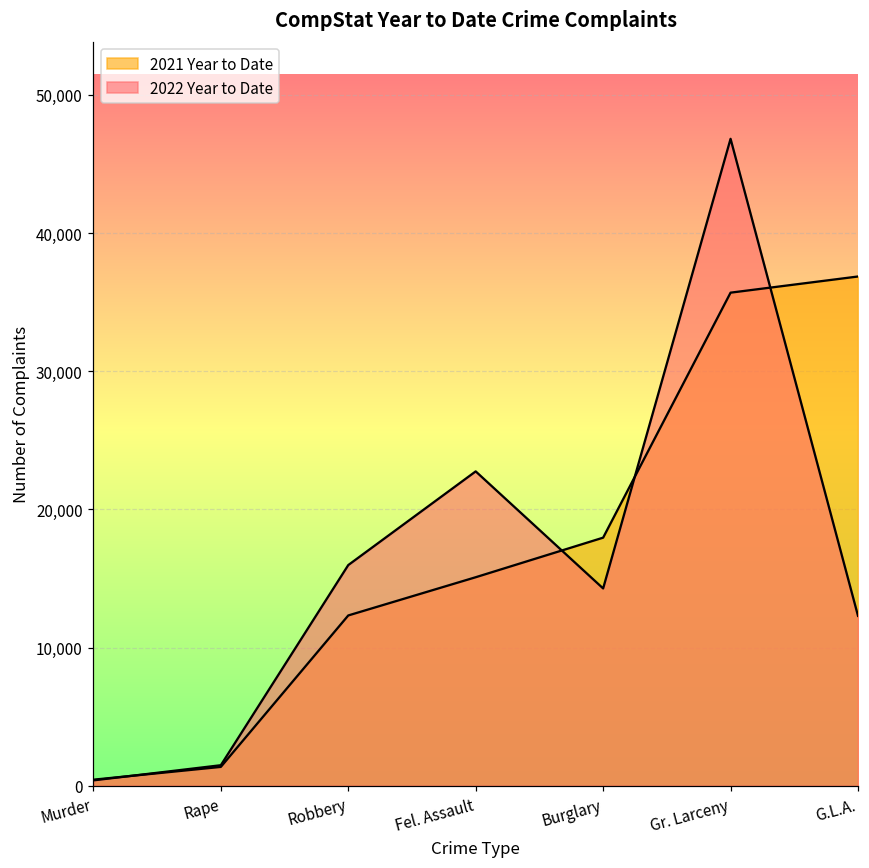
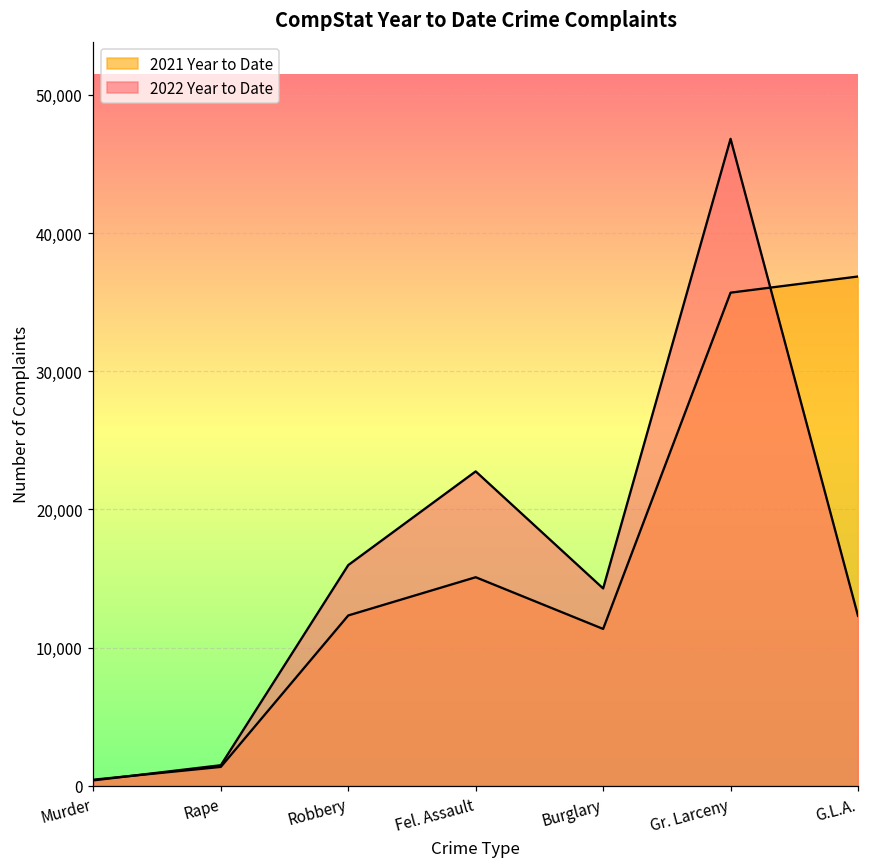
  {
    "2021 Year to Date": {
      "Robbery": "12,300",
      "Fel. Assault": "15,100",
-     "Burglary": "18,000",
+     "Burglary": "11,400",
      "Gr. Larceny": "35,700",
      "G.L.A.": "36,900"
    },
    "2022 Year to Date": {
      "Robbery": "16,000",
      "Fel. Assault": "22,800",
      "Burglary": "14,300",
      "Gr. Larceny": "46,800",
      "G.L.A.": "12,300"
    }
  }
